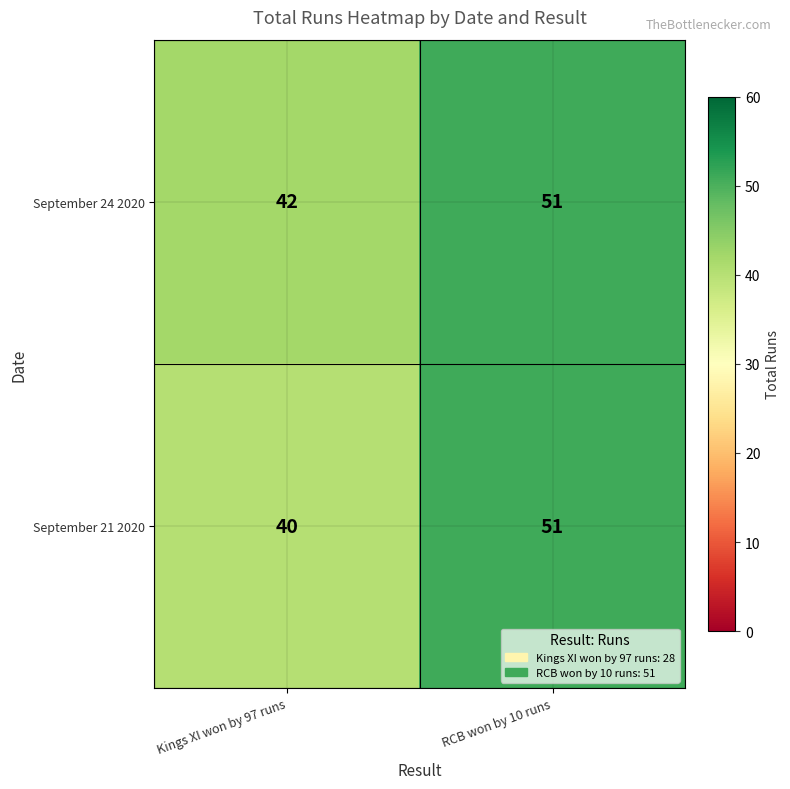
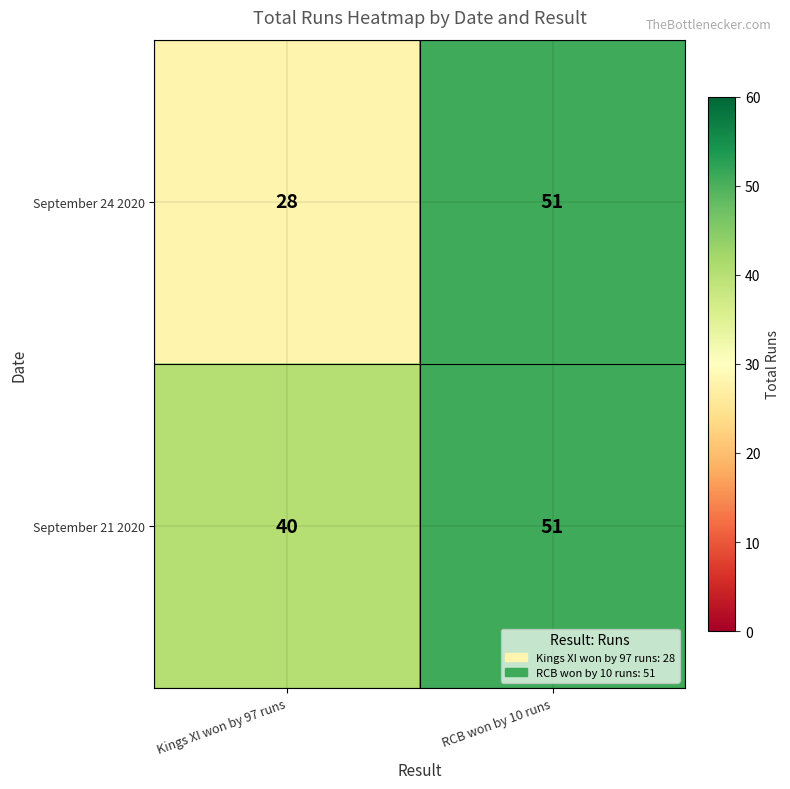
  {
    "September 24 2020": {
-     "Kings XI won by 97 runs": 42,
+     "Kings XI won by 97 runs": 28,
      "RCB won by 10 runs": 51
    },
    "September 21 2020": {
      "Kings XI won by 97 runs": 40,
      "RCB won by 10 runs": 51
    }
  }
